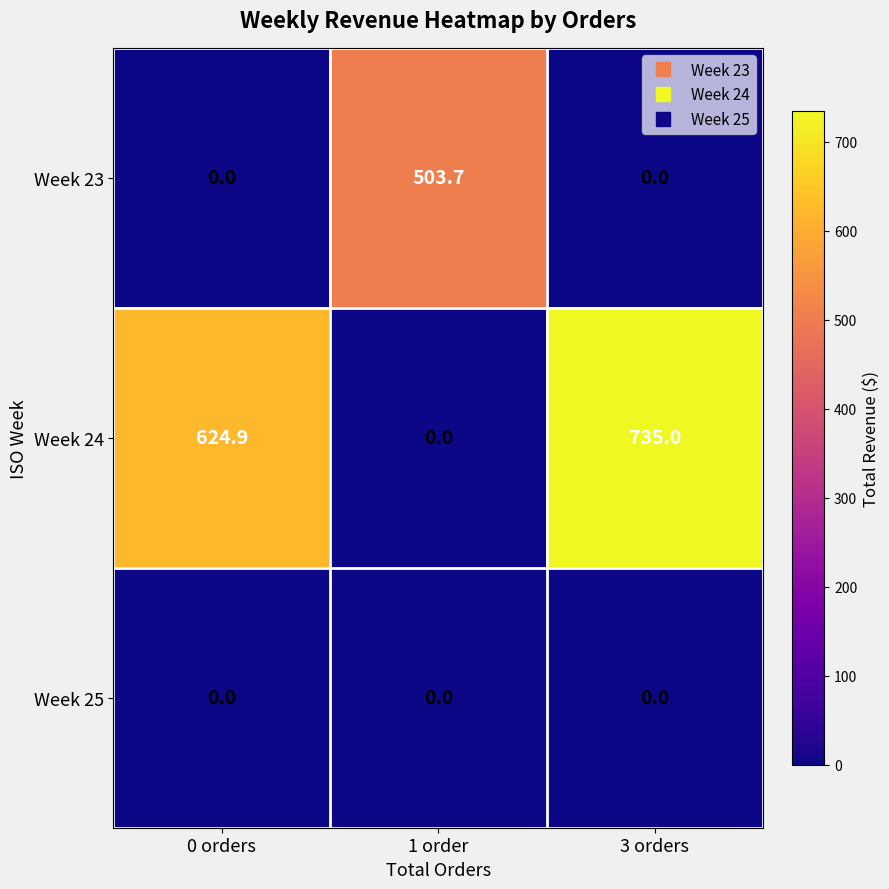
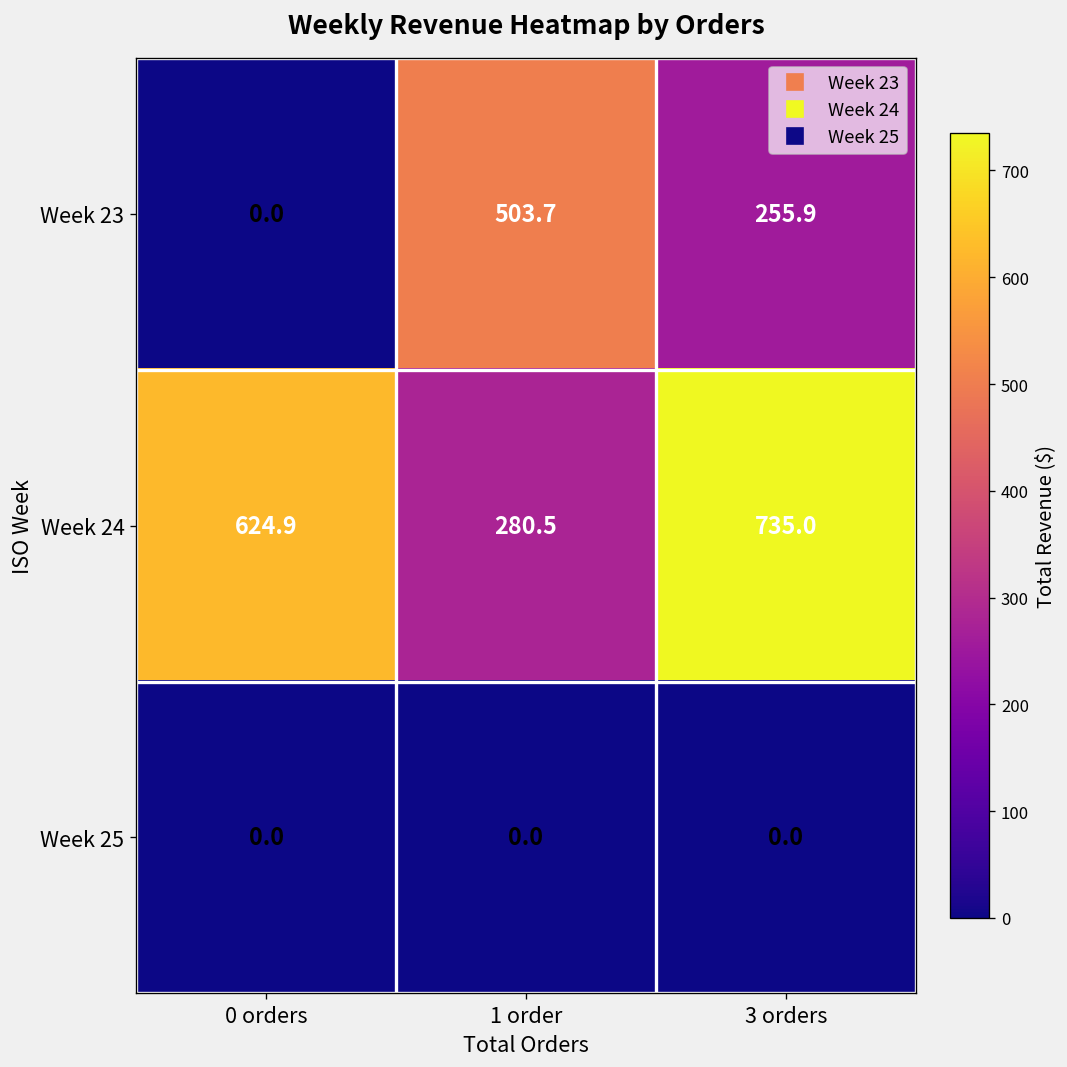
  {
    "Week 23": {
      "0 orders": 0.0,
      "1 order": 503.7,
-     "3 orders": 0.0
+     "3 orders": 255.9
    },
    "Week 24": {
      "0 orders": 624.9,
-     "1 order": 0.0,
+     "1 order": 280.5,
      "3 orders": 735.0
    },
    "Week 25": {
      "0 orders": 0.0,
      "1 order": 0.0,
      "3 orders": 0.0
    }
  }
